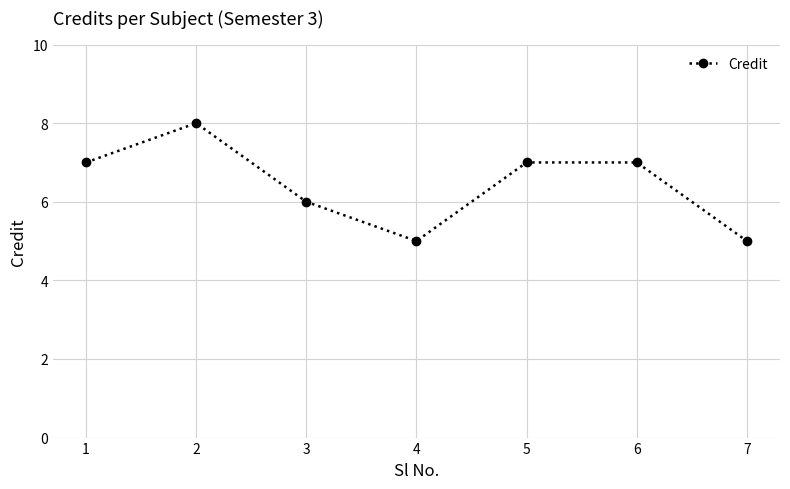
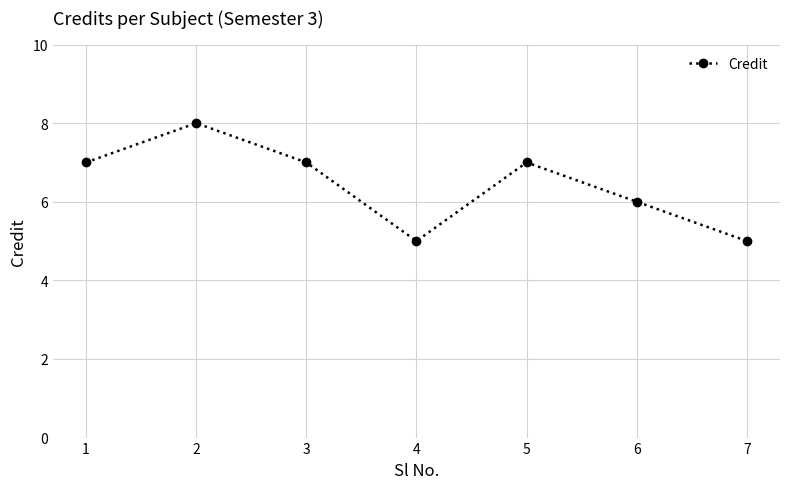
  {
    "1": 7,
    "2": 8,
-   "3": 6,
+   "3": 7,
    "4": 5,
    "5": 7,
-   "6": 7,
+   "6": 6,
    "7": 5
  }
